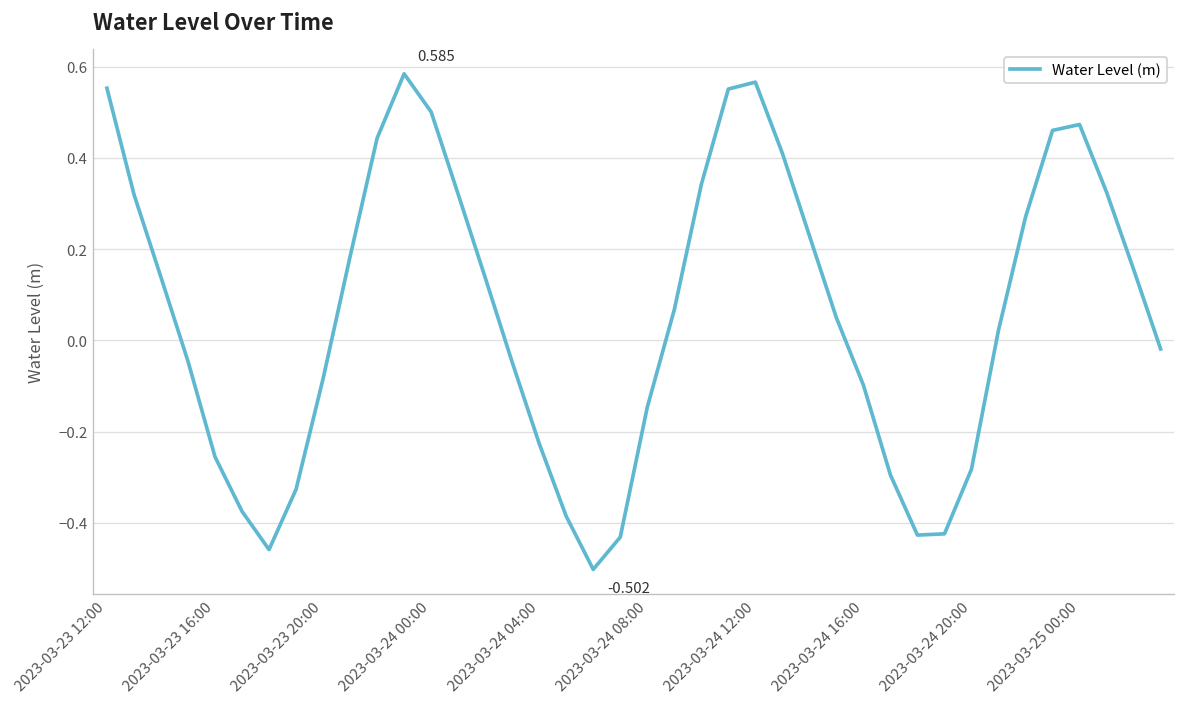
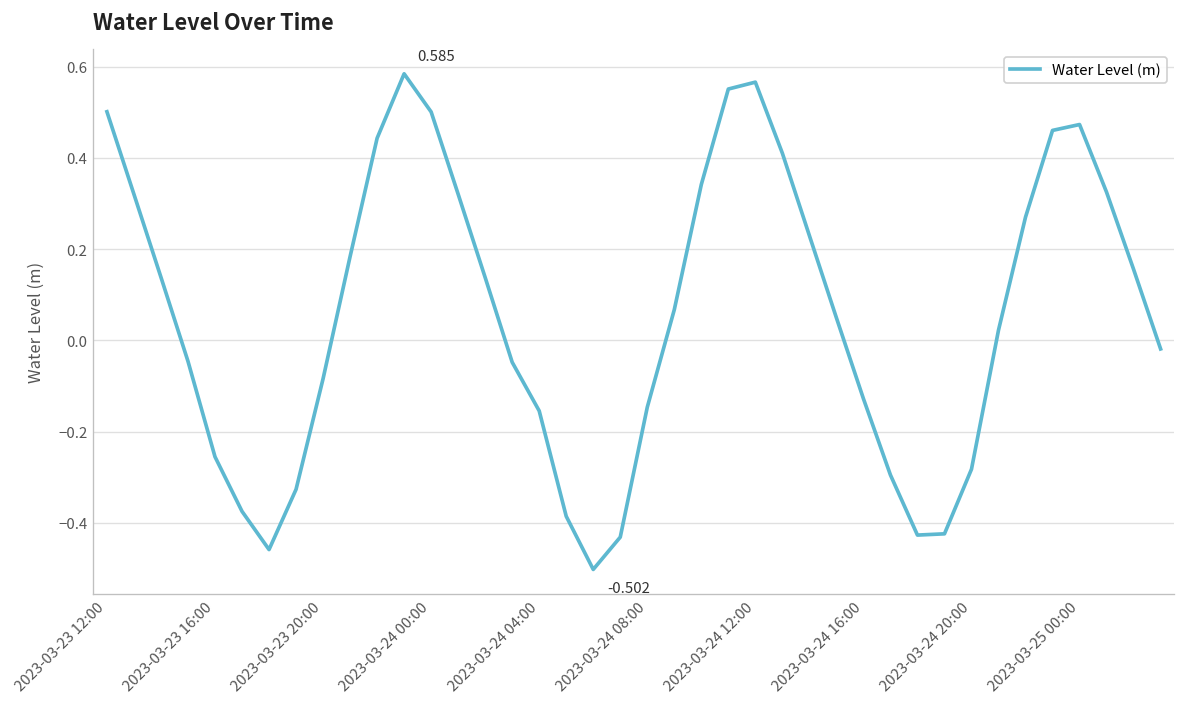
  {
-   "2023-03-23 12:00": 0.55,
+   "2023-03-23 12:00": 0.50,
    "2023-03-23 16:00": -0.26,
    "2023-03-23 20:00": -0.08,
    "2023-03-24 00:00": 0.50,
-   "2023-03-24 04:00": -0.23,
+   "2023-03-24 04:00": -0.15,
    "2023-03-24 08:00": -0.15,
    "2023-03-24 12:00": 0.57,
-   "2023-03-24 16:00": -0.10,
+   "2023-03-24 16:00": -0.13,
    "2023-03-24 20:00": -0.28,
    "2023-03-25 00:00": 0.47
  }
